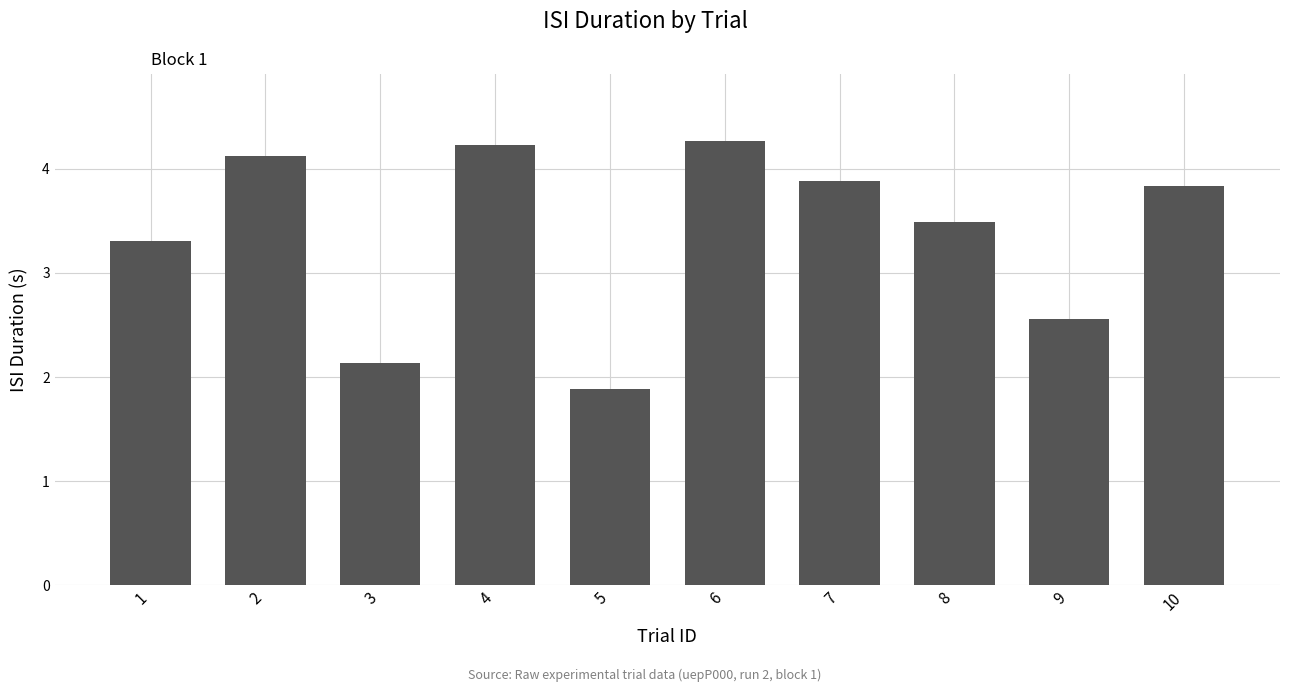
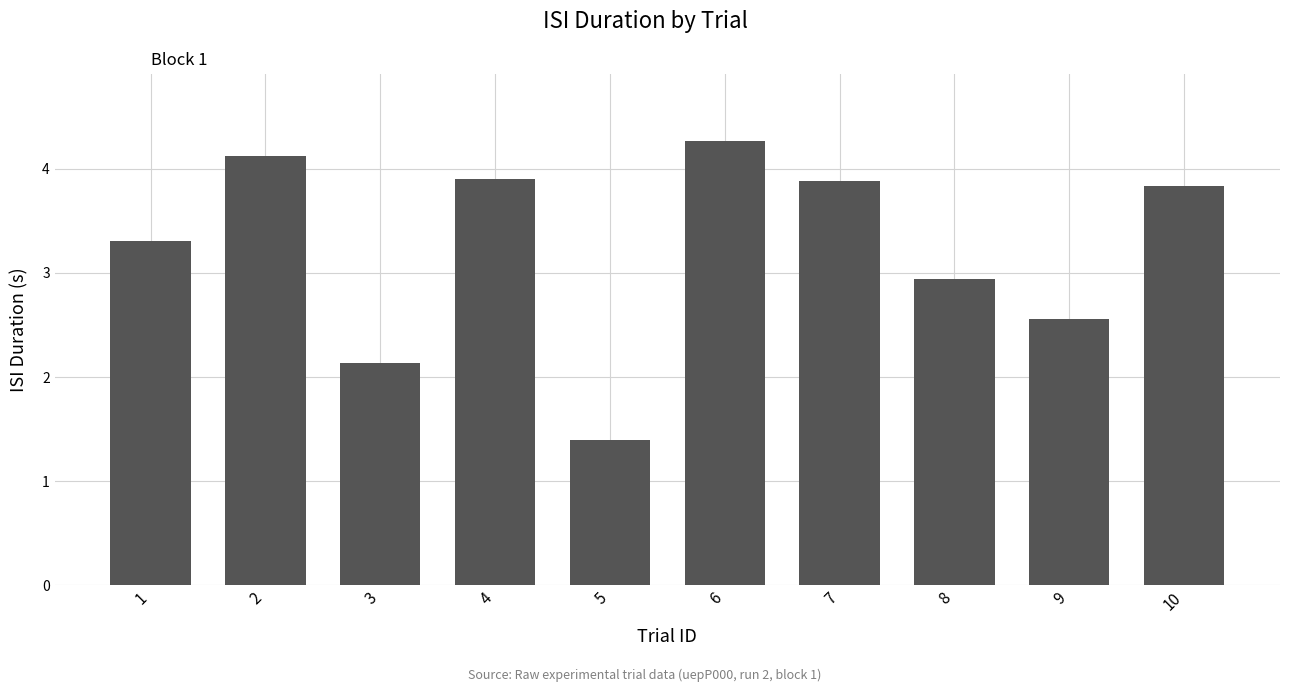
  {
    "1": 3.30,
    "2": 4.12,
    "3": 2.13,
-   "4": 4.23,
-   "5": 1.88,
+   "4": 3.91,
+   "5": 1.39,
    "6": 4.27,
    "7": 3.88,
-   "8": 3.49,
+   "8": 2.94,
    "9": 2.55,
    "10": 3.84
  }
